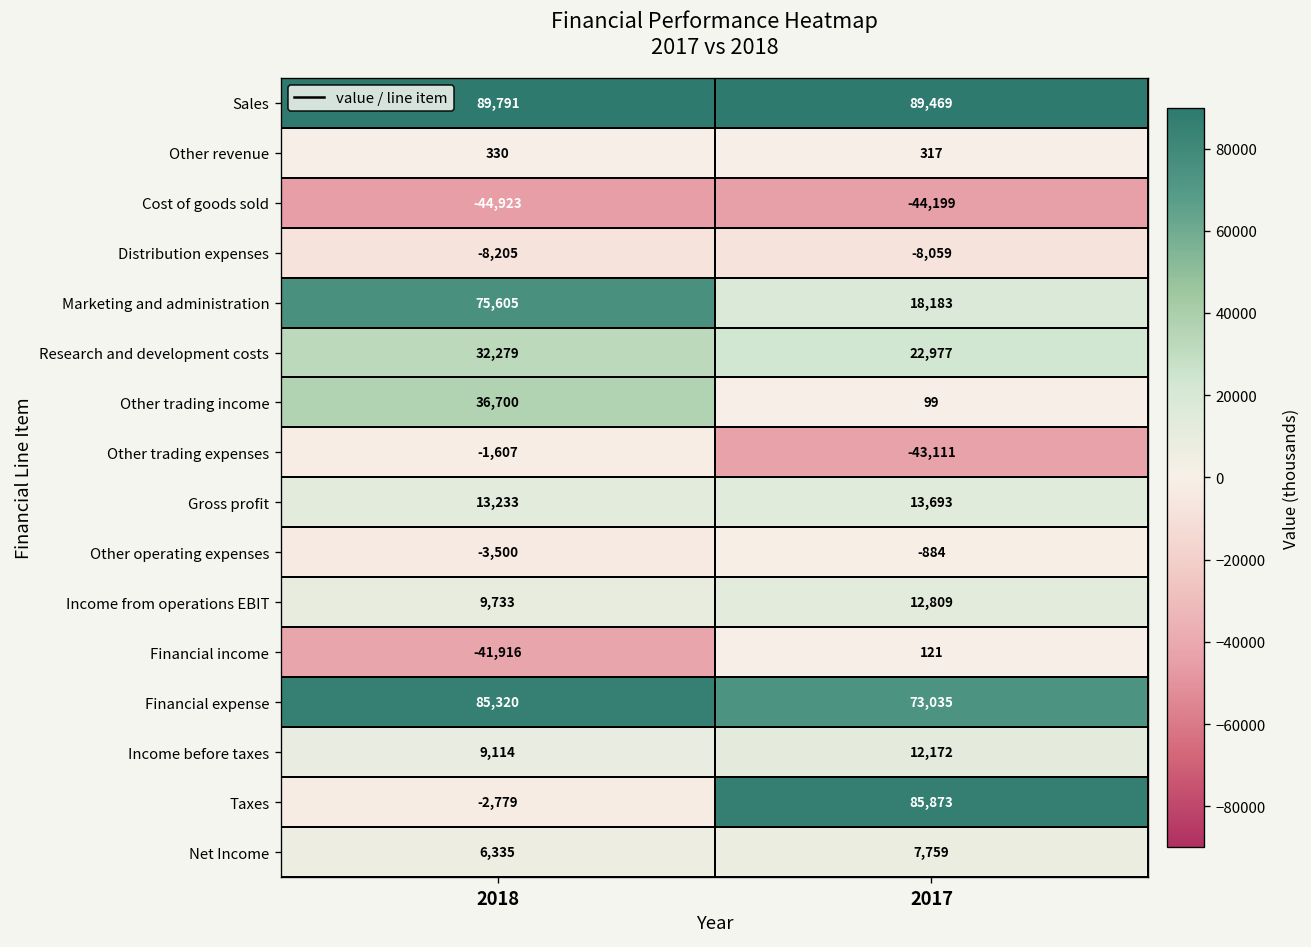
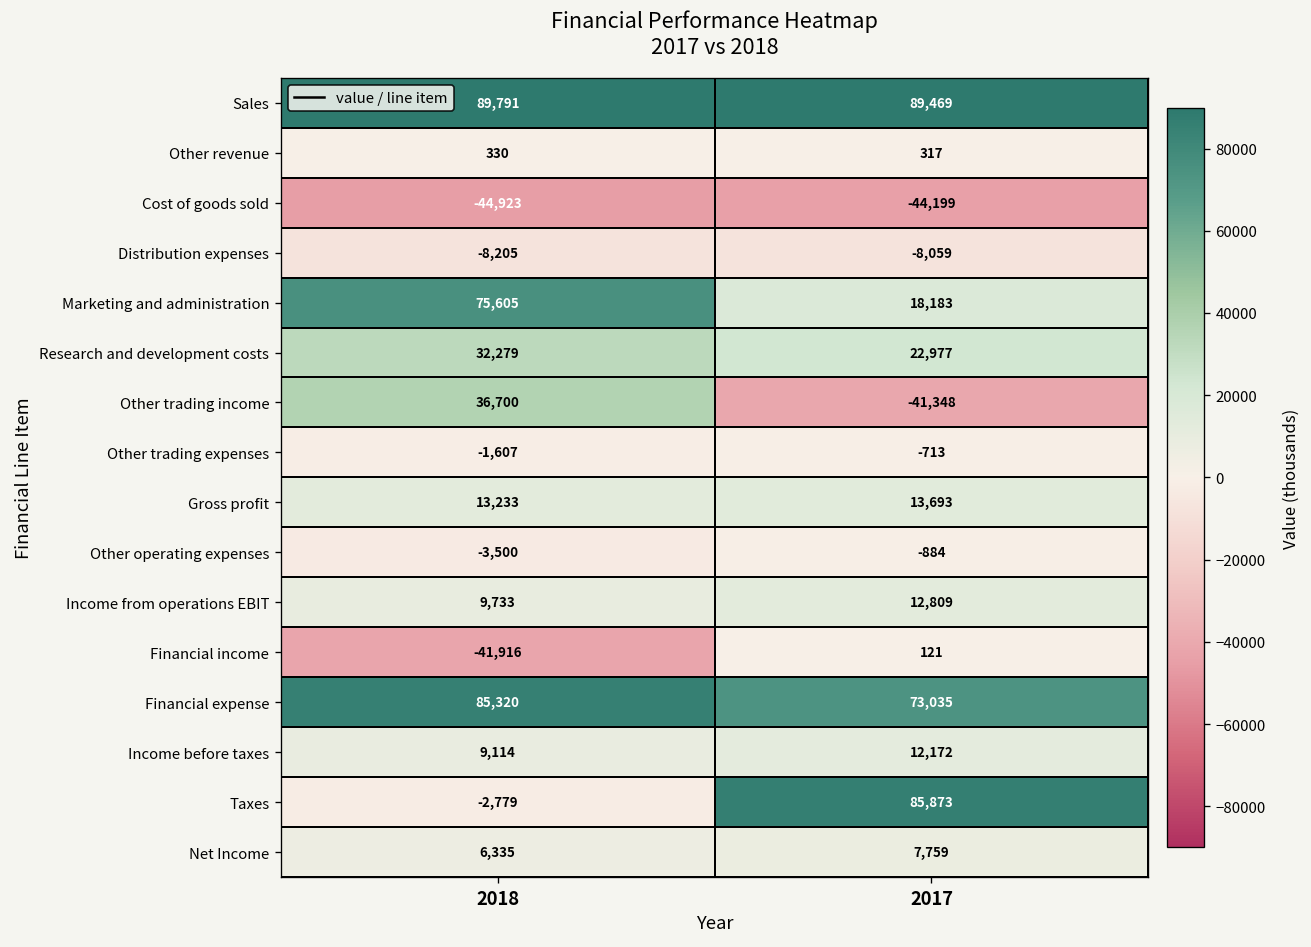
  {
    "Sales": {
      "2018": "89,791",
      "2017": "89,469"
    },
    "Other revenue": {
      "2018": "330",
      "2017": "317"
    },
    "Cost of goods sold": {
      "2018": "-44,923",
      "2017": "-44,199"
    },
    "Distribution expenses": {
      "2018": "-8,205",
      "2017": "-8,059"
    },
    "Marketing and administration": {
      "2018": "75,605",
      "2017": "18,183"
    },
    "Research and development costs": {
      "2018": "32,279",
      "2017": "22,977"
    },
    "Other trading income": {
      "2018": "36,700",
-     "2017": "99"
+     "2017": "-41,348"
    },
    "Other trading expenses": {
      "2018": "-1,607",
-     "2017": "-43,111"
+     "2017": "-713"
    },
    "Gross profit": {
      "2018": "13,233",
      "2017": "13,693"
    },
    "Other operating expenses": {
      "2018": "-3,500",
      "2017": "-884"
    },
    "Income from operations EBIT": {
      "2018": "9,733",
      "2017": "12,809"
    },
    "Financial income": {
      "2018": "-41,916",
      "2017": "121"
    },
    "Financial expense": {
      "2018": "85,320",
      "2017": "73,035"
    },
    "Income before taxes": {
      "2018": "9,114",
      "2017": "12,172"
    },
    "Taxes": {
      "2018": "-2,779",
      "2017": "85,873"
    },
    "Net Income": {
      "2018": "6,335",
      "2017": "7,759"
    }
  }
